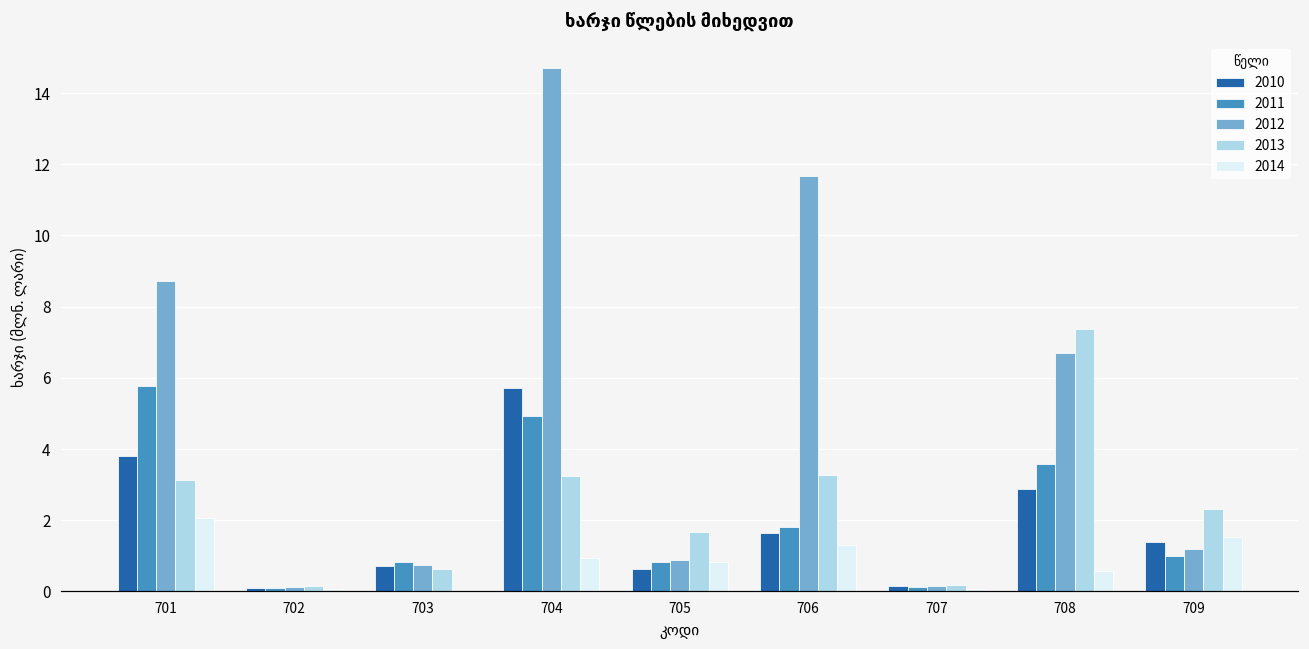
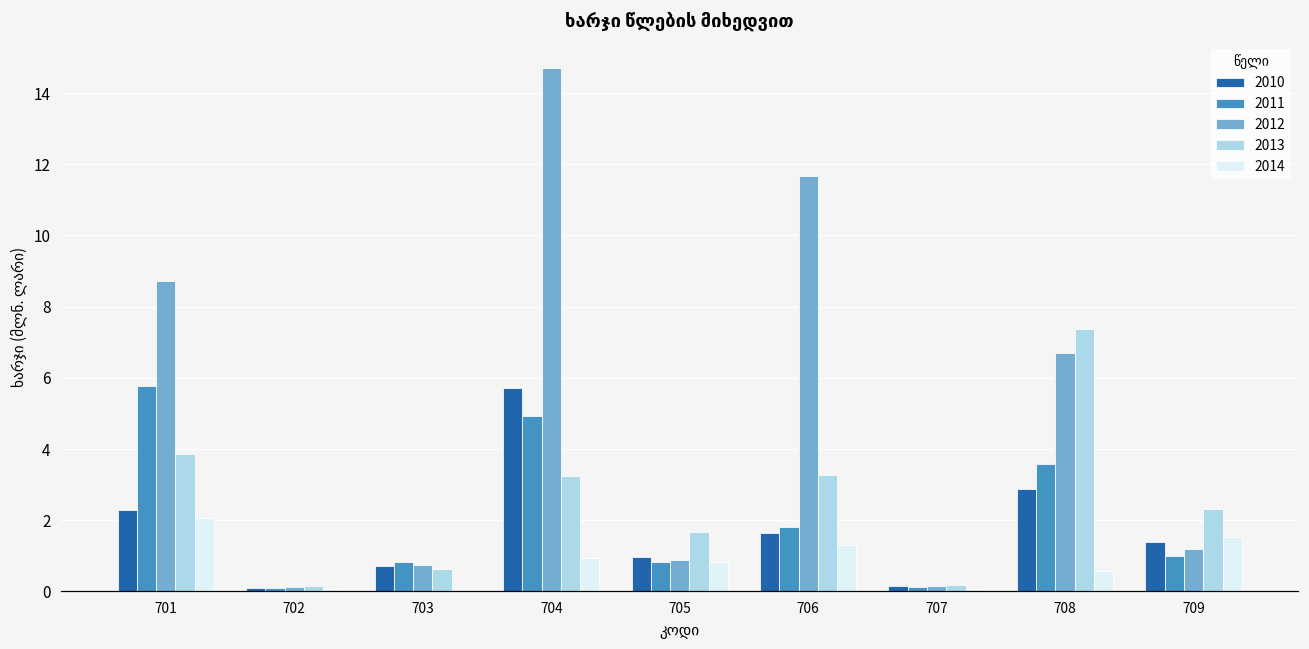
  {
    "2010": {
-     "701": 3.8,
+     "701": 2.3,
      "702": 0.1,
      "703": 0.7,
      "704": 5.7,
-     "705": 0.6,
+     "705": 1.0,
      "706": 1.6,
      "707": 0.2,
      "708": 2.9,
      "709": 1.4
    },
    "2013": {
-     "701": 3.1,
+     "701": 3.9,
      "702": 0.2,
      "703": 0.6,
      "704": 3.2,
      "705": 1.7,
      "706": 3.3,
      "707": 0.2,
      "708": 7.4,
      "709": 2.3
    },
    "2014": {
      "701": 2.1,
      "703": 0.0,
      "704": 0.9,
      "705": 0.8,
      "706": 1.3,
      "708": 0.6,
      "709": 1.5
    }
  }
